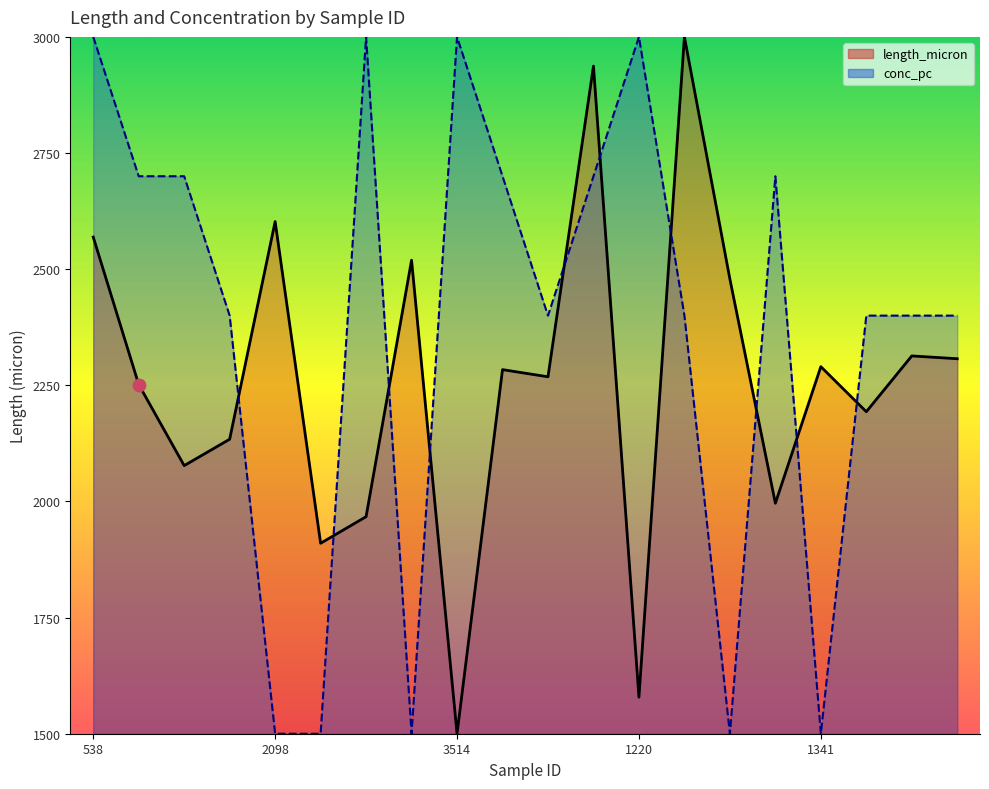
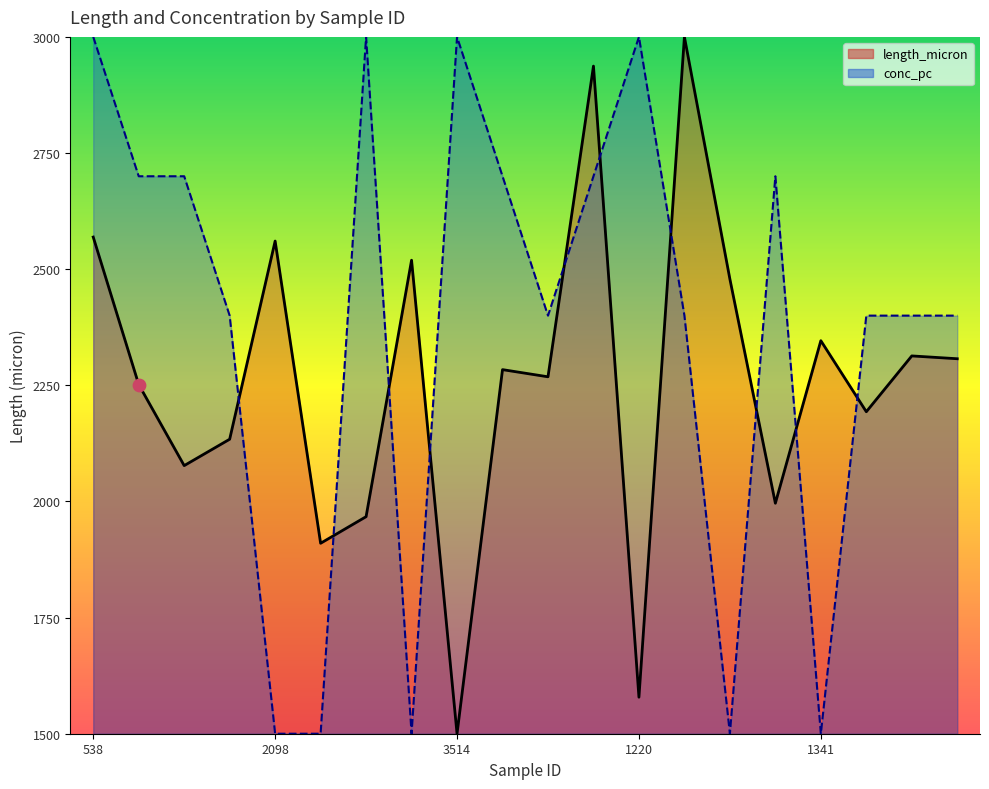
  {
    "length_micron": {
      "538": 2570,
-     "2098": 2600,
+     "2098": 2560,
      "3514": 1500,
      "1220": 1580,
-     "1341": 2290
+     "1341": 2350
    },
    "conc_pc": {
      "538": 3000,
      "2098": 1500,
      "3514": 3000,
      "1220": 3000,
      "1341": 1500
    }
  }
